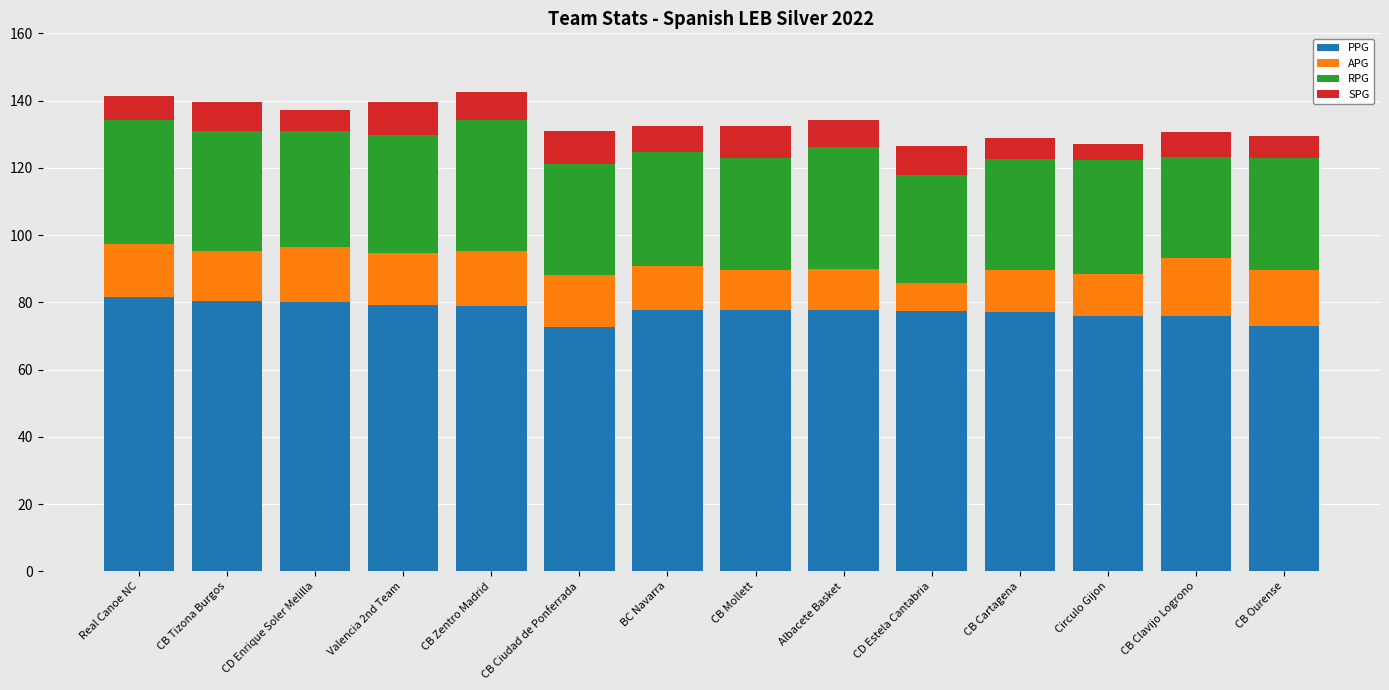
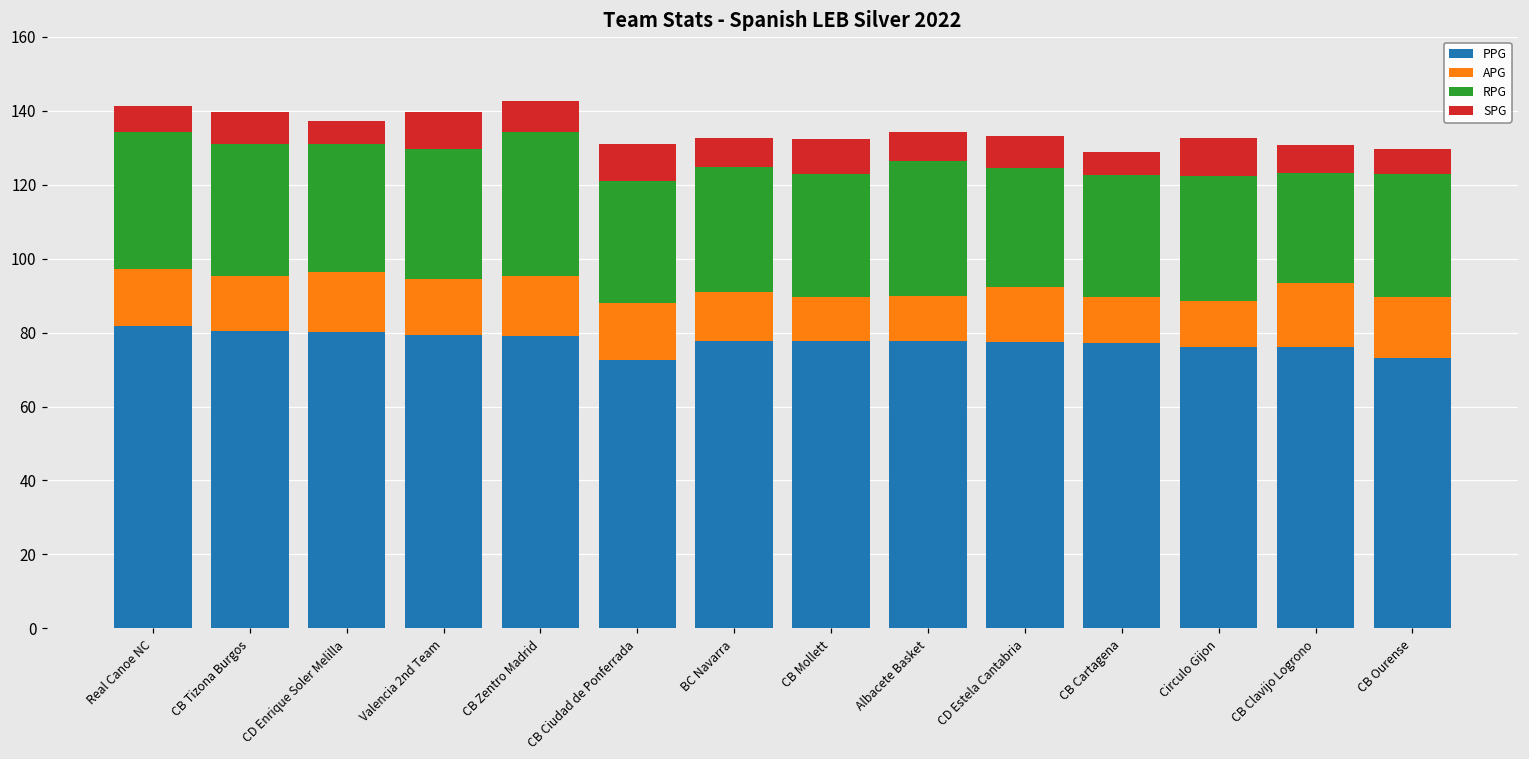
  {
    "PPG": {
      "Real Canoe NC": 82,
      "CB Tizona Burgos": 80,
      "CD Enrique Soler Melilla": 80,
      "Valencia 2nd Team": 79,
      "CB Zentro Madrid": 79,
      "CB Ciudad de Ponferrada": 73,
      "BC Navarra": 78,
      "CB Mollett": 78,
      "Albacete Basket": 78,
      "CD Estela Cantabria": 77,
      "CB Cartagena": 77,
      "Circulo Gijon": 76,
      "CB Clavijo Logrono": 76,
      "CB Ourense": 73
    },
    "APG": {
      "Real Canoe NC": 16,
      "CB Tizona Burgos": 15,
      "CD Enrique Soler Melilla": 16,
      "Valencia 2nd Team": 15,
      "CB Zentro Madrid": 16,
      "CB Ciudad de Ponferrada": 15,
      "BC Navarra": 13,
      "CB Mollett": 12,
      "Albacete Basket": 12,
-     "CD Estela Cantabria": 8,
+     "CD Estela Cantabria": 15,
      "CB Cartagena": 13,
      "Circulo Gijon": 13,
      "CB Clavijo Logrono": 17,
      "CB Ourense": 16
    },
    "RPG": {
      "Real Canoe NC": 37,
      "CB Tizona Burgos": 36,
      "CD Enrique Soler Melilla": 34,
      "Valencia 2nd Team": 35,
      "CB Zentro Madrid": 39,
      "CB Ciudad de Ponferrada": 33,
      "BC Navarra": 34,
      "CB Mollett": 33,
      "Albacete Basket": 36,
      "CD Estela Cantabria": 32,
      "CB Cartagena": 33,
      "Circulo Gijon": 34,
      "CB Clavijo Logrono": 30,
      "CB Ourense": 33
    },
    "SPG": {
      "Real Canoe NC": 7,
      "CB Tizona Burgos": 9,
      "CD Enrique Soler Melilla": 6,
      "Valencia 2nd Team": 10,
      "CB Zentro Madrid": 8,
      "CB Ciudad de Ponferrada": 10,
      "BC Navarra": 8,
      "CB Mollett": 9,
      "Albacete Basket": 8,
      "CD Estela Cantabria": 9,
      "CB Cartagena": 6,
-     "Circulo Gijon": 5,
+     "Circulo Gijon": 10,
      "CB Clavijo Logrono": 7,
      "CB Ourense": 7
    }
  }
